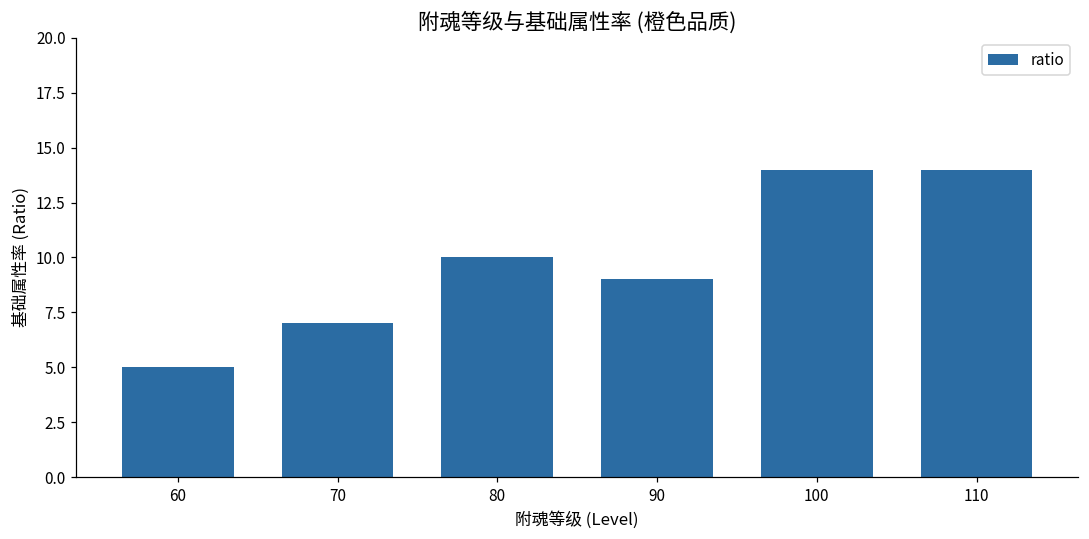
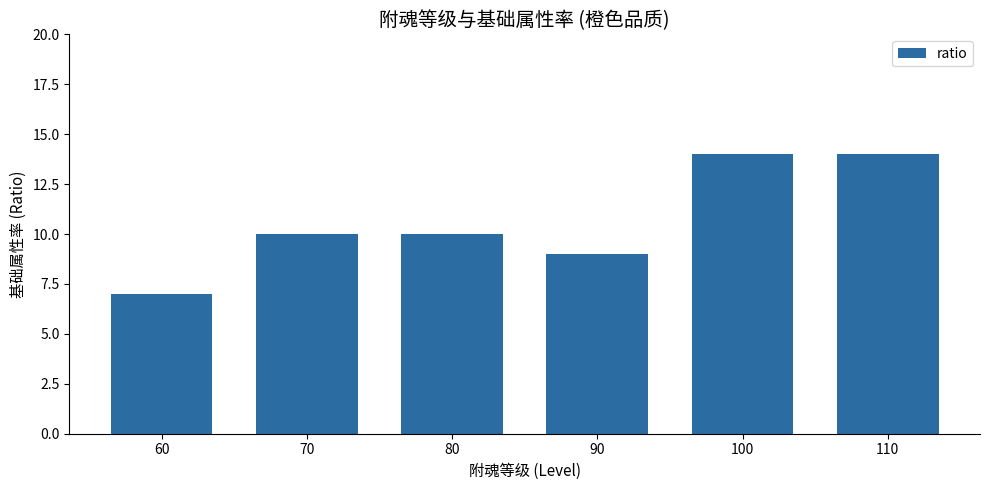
  {
-   "60": 5,
-   "70": 7,
+   "60": 7,
+   "70": 10,
    "80": 10,
    "90": 9,
    "100": 14,
    "110": 14
  }
